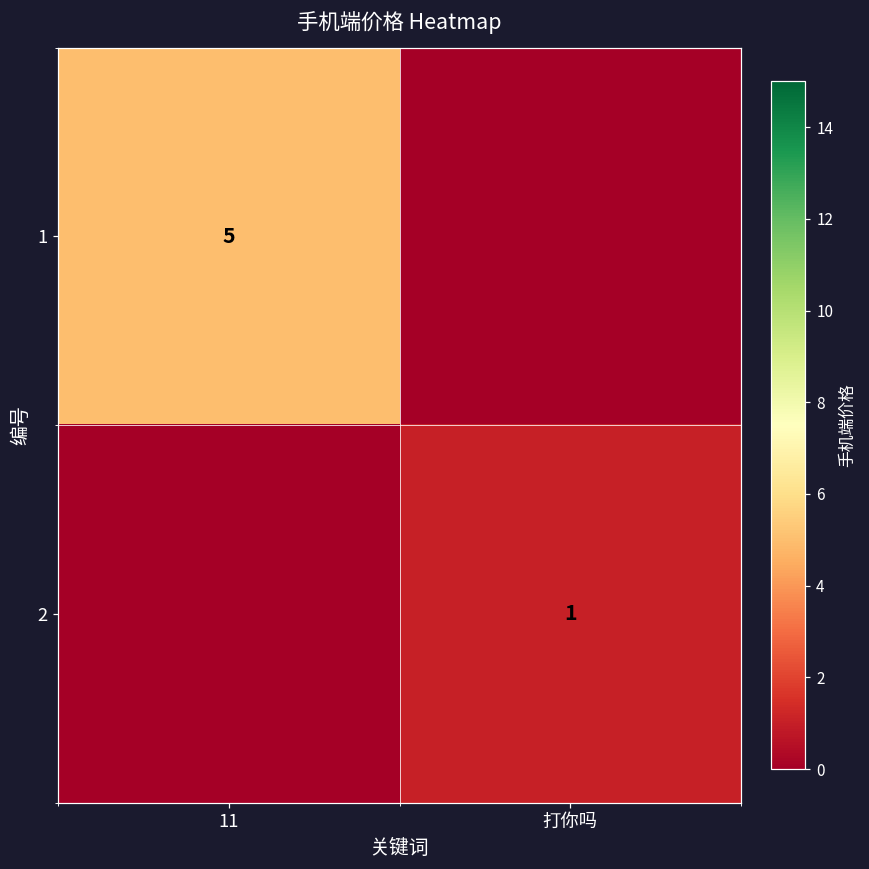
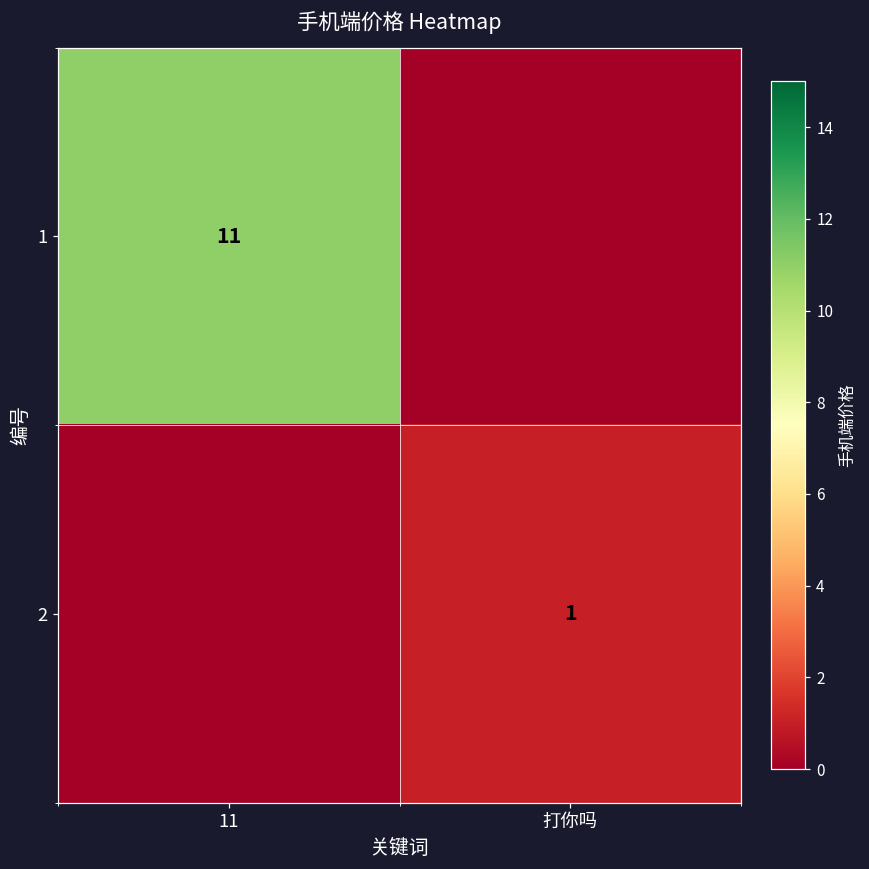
  {
    "1": {
-     "11": 5
+     "11": 11
    },
    "2": {
      "打你吗": 1
    }
  }
